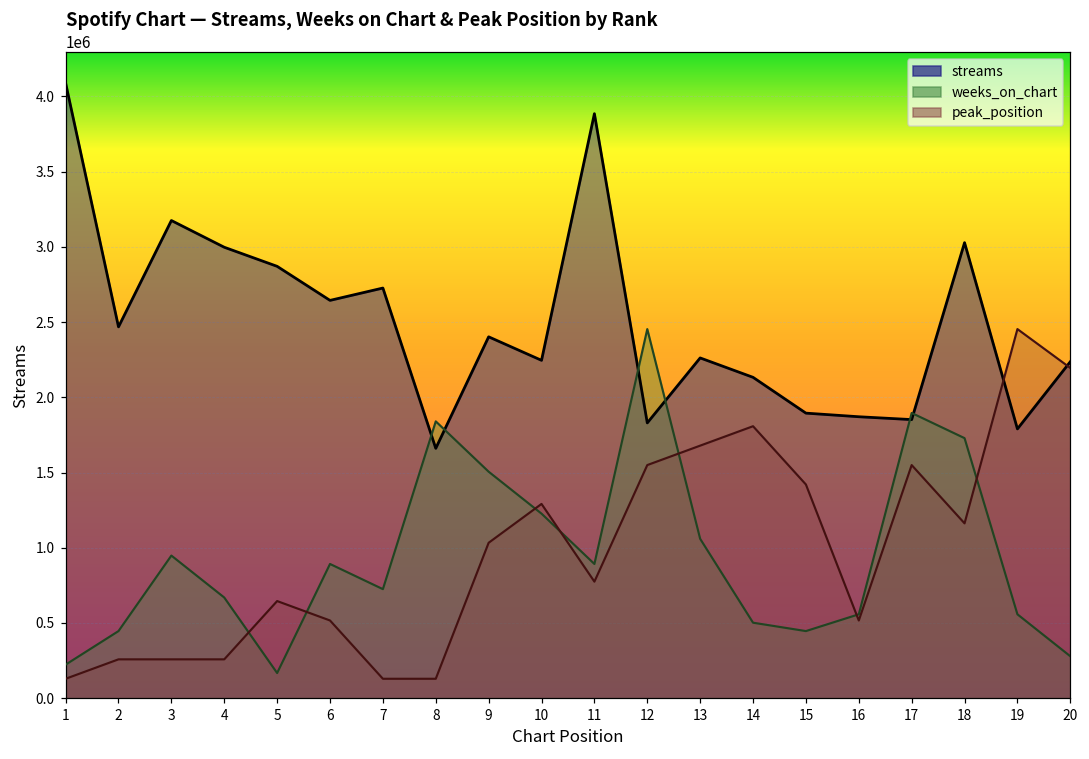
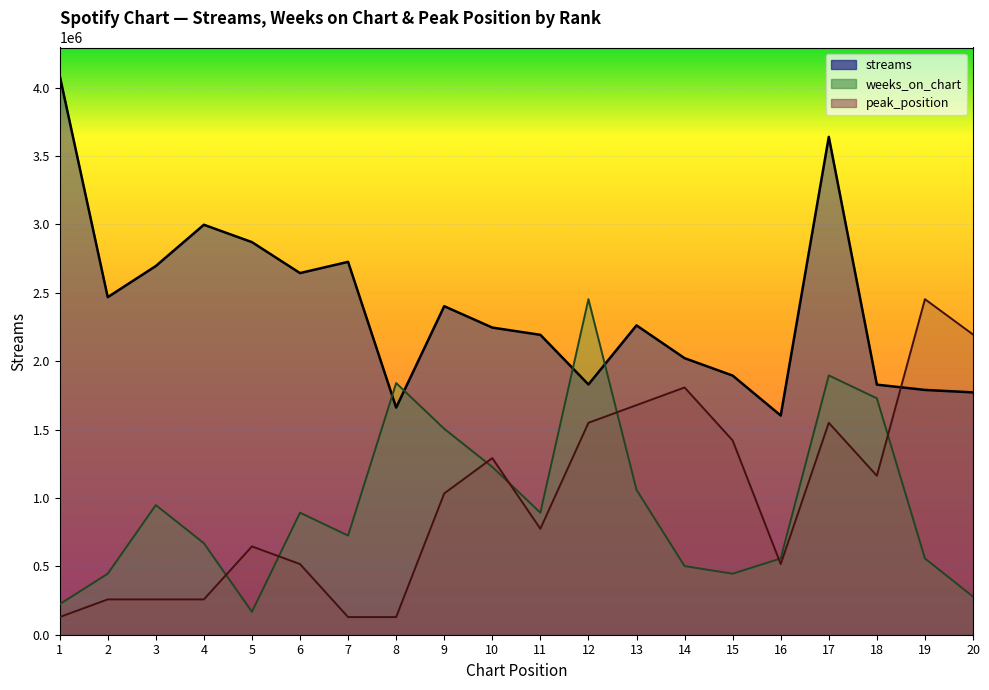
  {
    "streams": {
      "1": 4090000,
      "2": 2470000,
-     "3": 3170000,
+     "3": 2700000,
      "4": 3000000,
      "5": 2870000,
      "6": 2640000,
      "7": 2730000,
      "8": 1660000,
      "9": 2400000,
      "10": 2250000,
-     "11": 3880000,
+     "11": 2190000,
      "12": 1830000,
      "13": 2260000,
-     "14": 2130000,
+     "14": 2020000,
      "15": 1890000,
-     "16": 1870000,
-     "17": 1850000,
-     "18": 3030000,
+     "16": 1600000,
+     "17": 3640000,
+     "18": 1830000,
      "19": 1790000,
-     "20": 2240000
+     "20": 1770000
    }
  }
